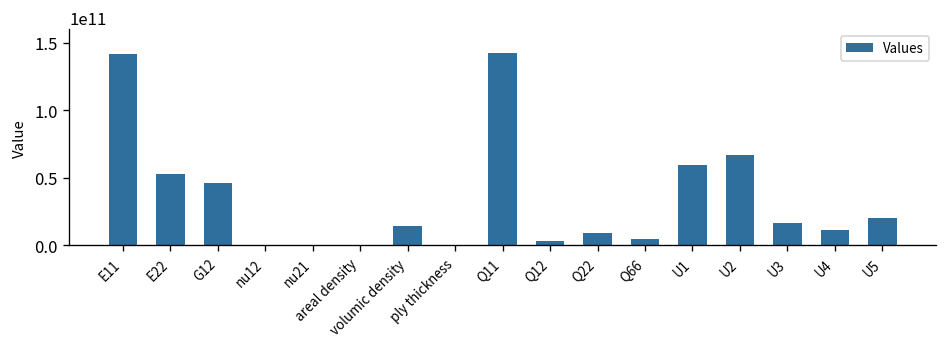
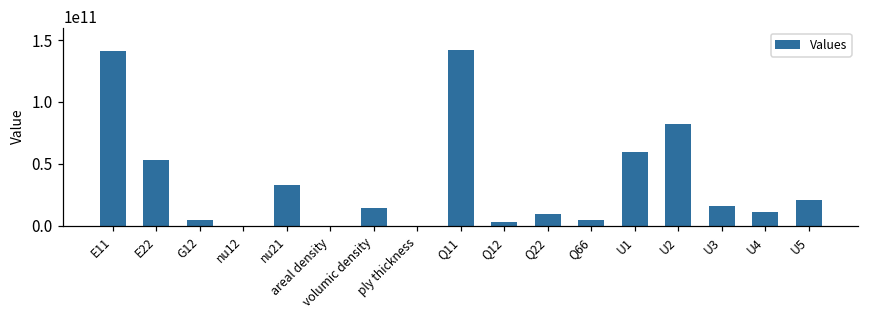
  {
    "E11": 141000000000,
    "E22": 53000000000,
-   "G12": 46000000000,
-   "nu21": 0,
+   "G12": 4000000000,
+   "nu21": 33000000000,
    "volumic density": 14000000000,
    "Q11": 142000000000,
    "Q12": 3000000000,
    "Q22": 9000000000,
    "Q66": 4000000000,
    "U1": 60000000000,
-   "U2": 67000000000,
+   "U2": 82000000000,
    "U3": 16000000000,
    "U4": 11000000000,
    "U5": 20000000000
  }
